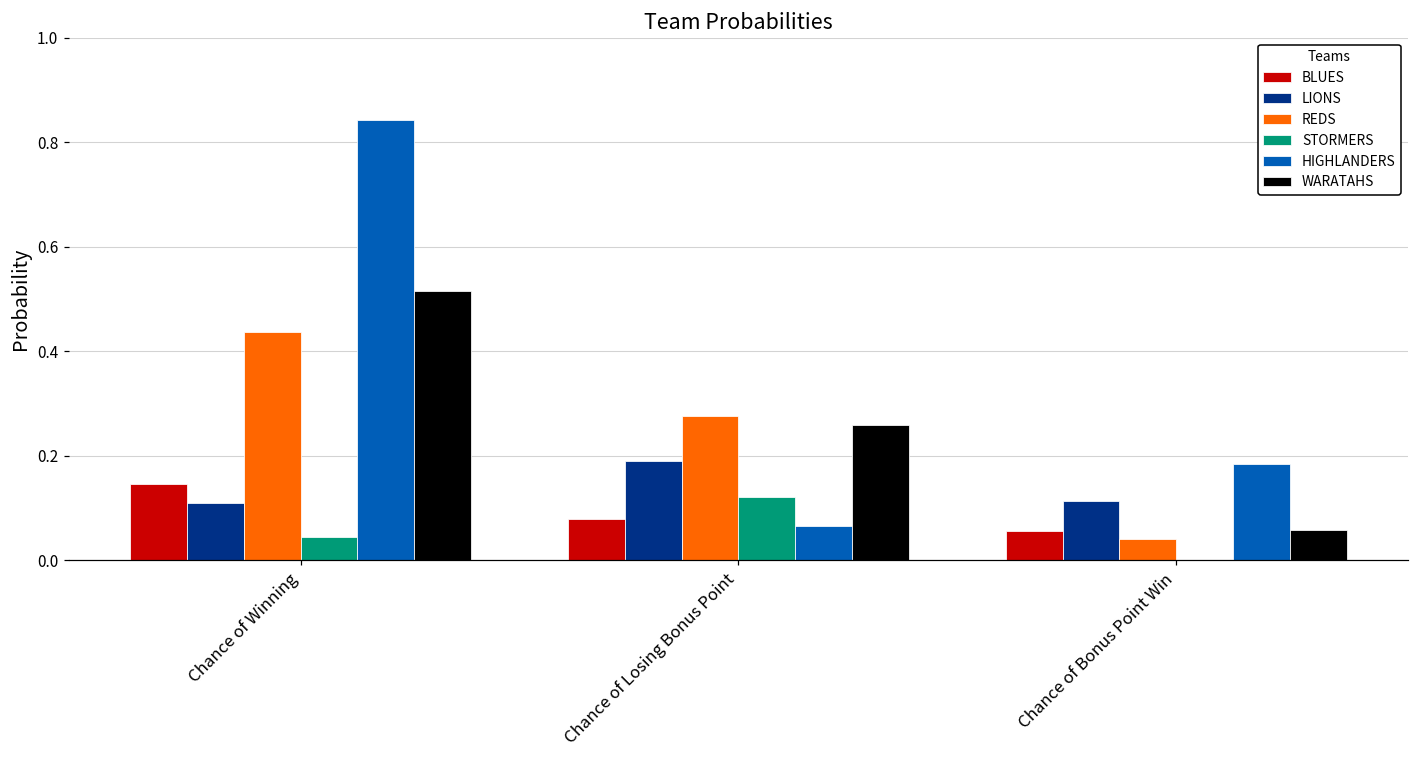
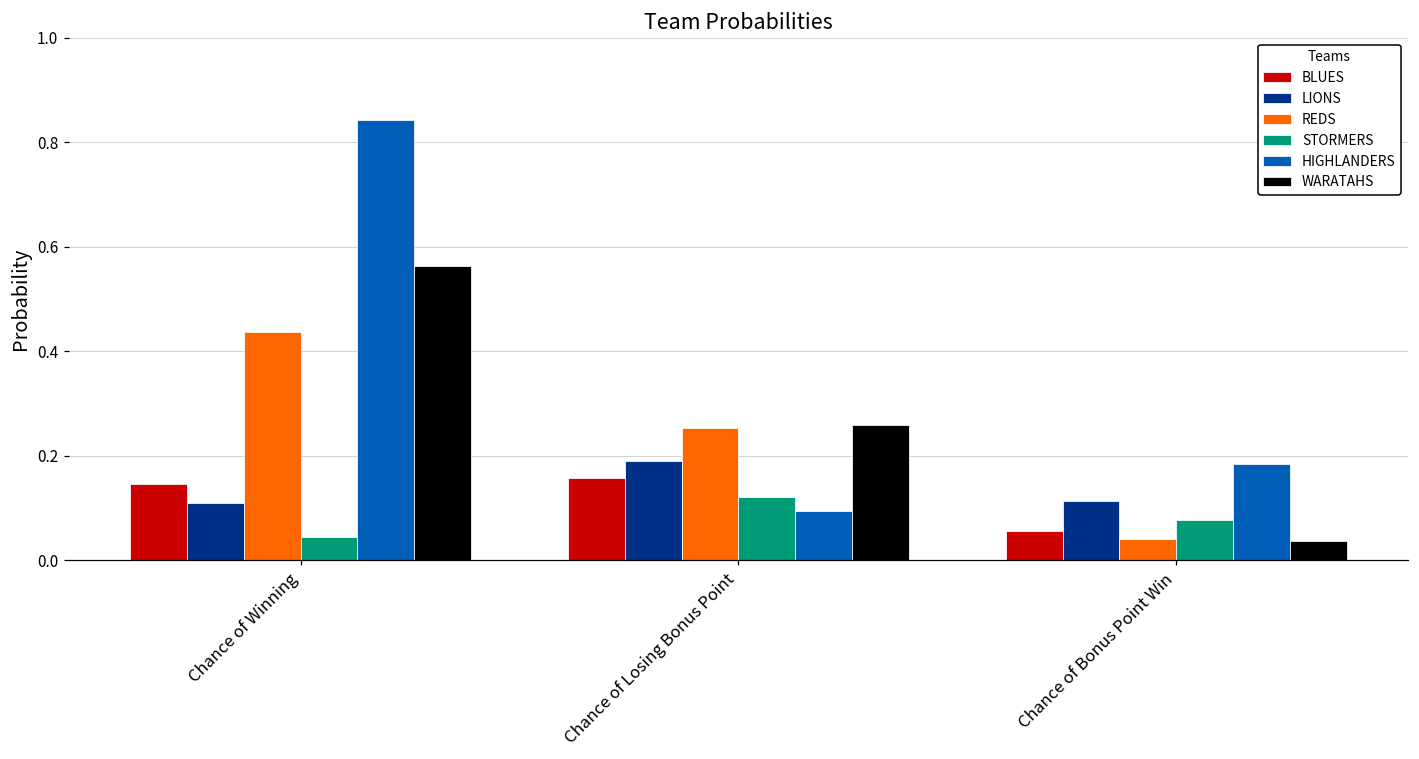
  {
    "BLUES": {
      "Chance of Winning": 0.15,
-     "Chance of Losing Bonus Point": 0.08,
+     "Chance of Losing Bonus Point": 0.16,
      "Chance of Bonus Point Win": 0.06
    },
    "LIONS": {
      "Chance of Winning": 0.11,
      "Chance of Losing Bonus Point": 0.19,
      "Chance of Bonus Point Win": 0.11
    },
    "REDS": {
      "Chance of Winning": 0.44,
-     "Chance of Losing Bonus Point": 0.28,
+     "Chance of Losing Bonus Point": 0.25,
      "Chance of Bonus Point Win": 0.04
    },
    "STORMERS": {
      "Chance of Winning": 0.04,
      "Chance of Losing Bonus Point": 0.12,
-     "Chance of Bonus Point Win": 0.00
+     "Chance of Bonus Point Win": 0.08
    },
    "HIGHLANDERS": {
      "Chance of Winning": 0.84,
-     "Chance of Losing Bonus Point": 0.06,
+     "Chance of Losing Bonus Point": 0.09,
      "Chance of Bonus Point Win": 0.18
    },
    "WARATAHS": {
-     "Chance of Winning": 0.52,
+     "Chance of Winning": 0.56,
      "Chance of Losing Bonus Point": 0.26,
-     "Chance of Bonus Point Win": 0.06
+     "Chance of Bonus Point Win": 0.04
    }
  }
